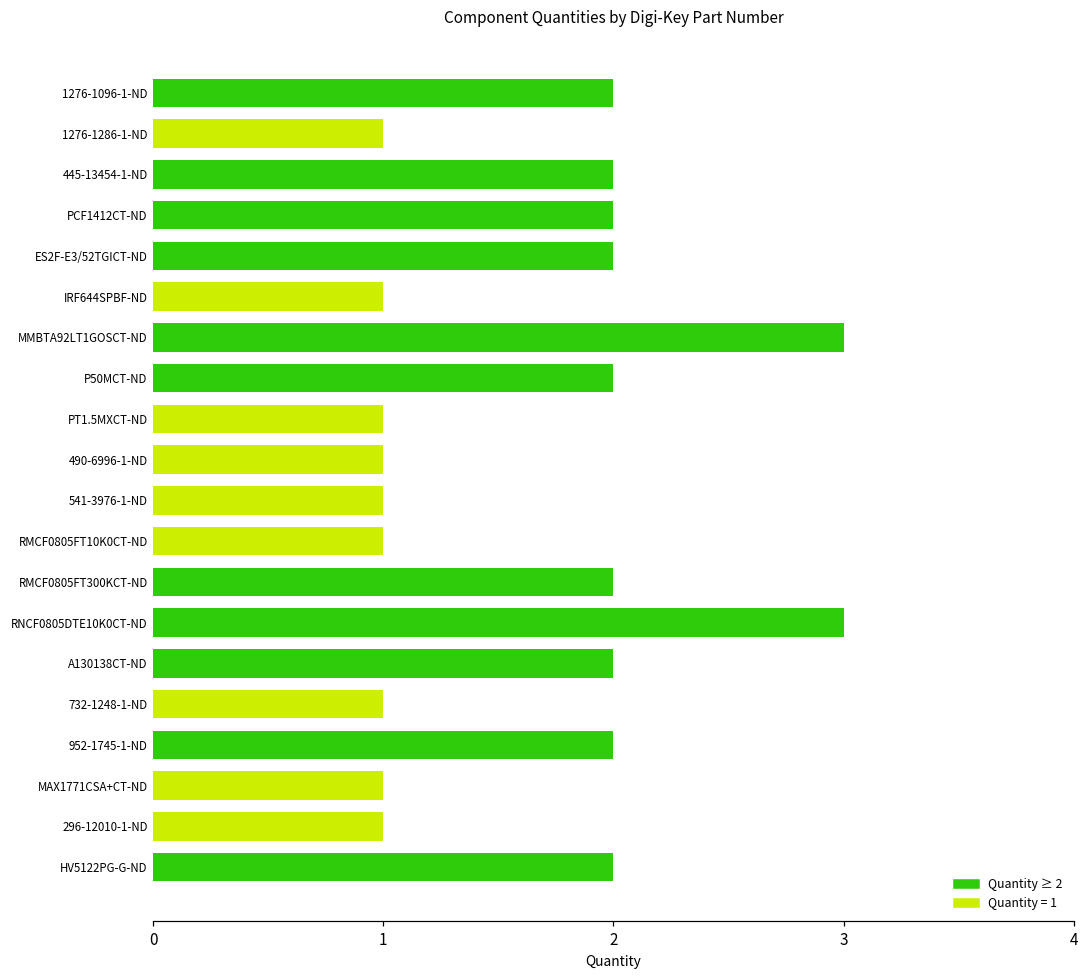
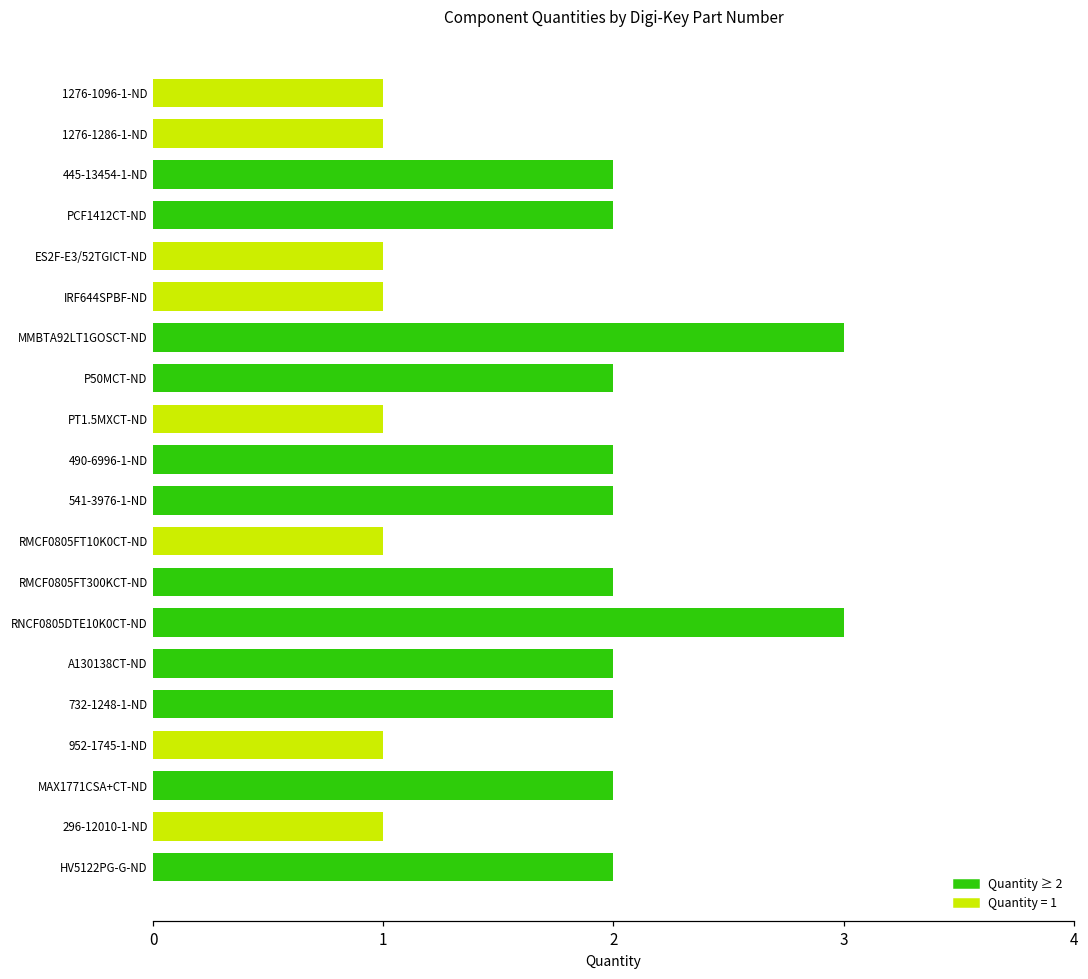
  {
-   "1276-1096-1-ND": 2,
+   "1276-1096-1-ND": 1,
    "1276-1286-1-ND": 1,
    "445-13454-1-ND": 2,
    "PCF1412CT-ND": 2,
-   "ES2F-E3/52TGICT-ND": 2,
+   "ES2F-E3/52TGICT-ND": 1,
    "IRF644SPBF-ND": 1,
    "MMBTA92LT1GOSCT-ND": 3,
    "P50MCT-ND": 2,
    "PT1.5MXCT-ND": 1,
-   "490-6996-1-ND": 1,
-   "541-3976-1-ND": 1,
+   "490-6996-1-ND": 2,
+   "541-3976-1-ND": 2,
    "RMCF0805FT10K0CT-ND": 1,
    "RMCF0805FT300KCT-ND": 2,
    "RNCF0805DTE10K0CT-ND": 3,
    "A130138CT-ND": 2,
-   "732-1248-1-ND": 1,
-   "952-1745-1-ND": 2,
-   "MAX1771CSA+CT-ND": 1,
+   "732-1248-1-ND": 2,
+   "952-1745-1-ND": 1,
+   "MAX1771CSA+CT-ND": 2,
    "296-12010-1-ND": 1,
    "HV5122PG-G-ND": 2
  }
